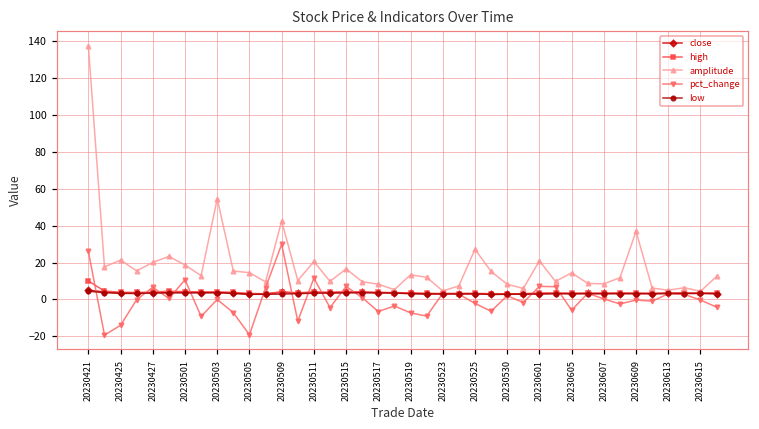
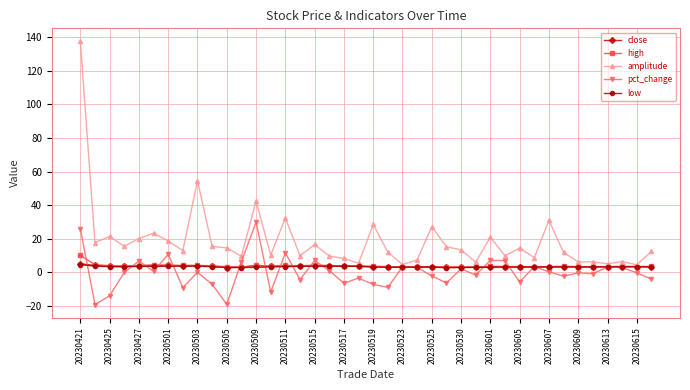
  {
    "amplitude": {
      "20230421": 138,
      "20230425": 21,
      "20230427": 20,
      "20230501": 19,
      "20230503": 55,
      "20230505": 15,
      "20230509": 43,
-     "20230511": 21,
+     "20230511": 32,
      "20230515": 17,
      "20230517": 8,
-     "20230519": 13,
+     "20230519": 29,
      "20230525": 27,
-     "20230530": 8,
+     "20230530": 13,
      "20230601": 21,
      "20230605": 14,
-     "20230607": 8,
-     "20230609": 37,
+     "20230607": 31,
+     "20230609": 6,
      "20230613": 5
    }
  }
